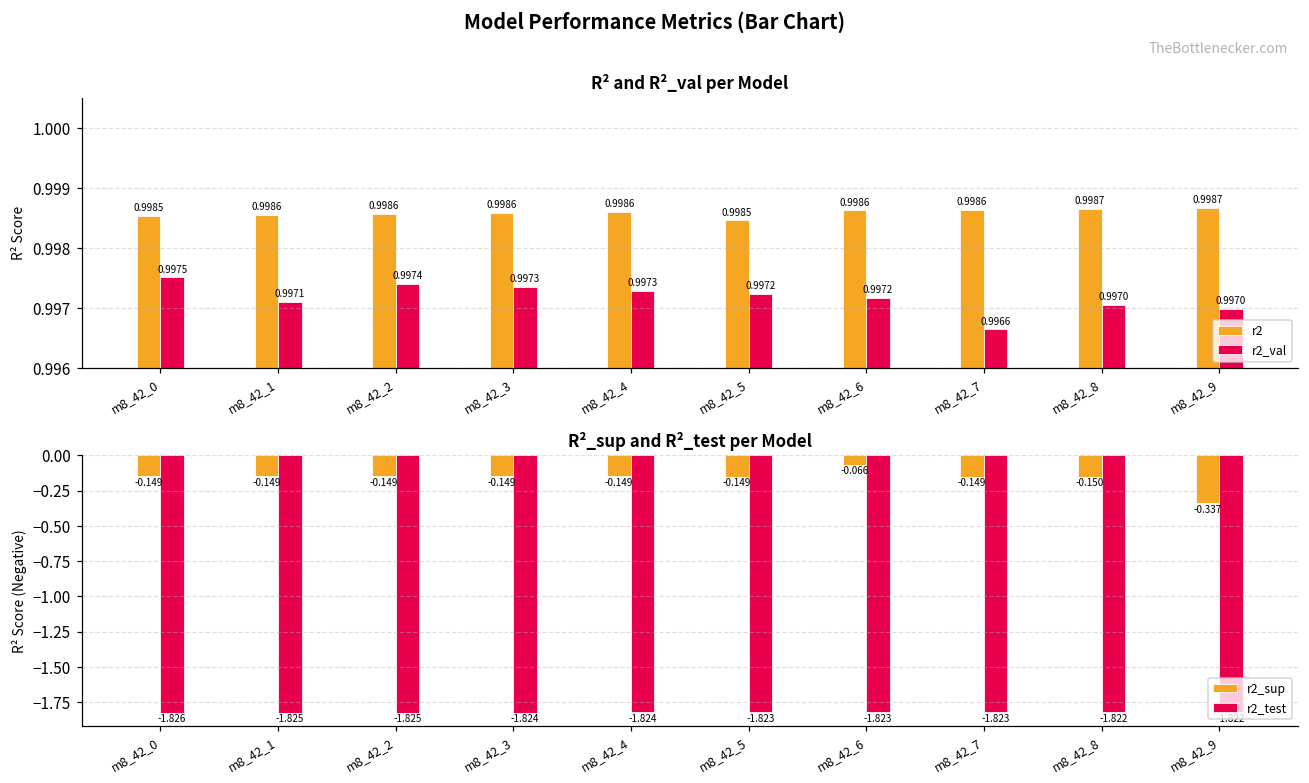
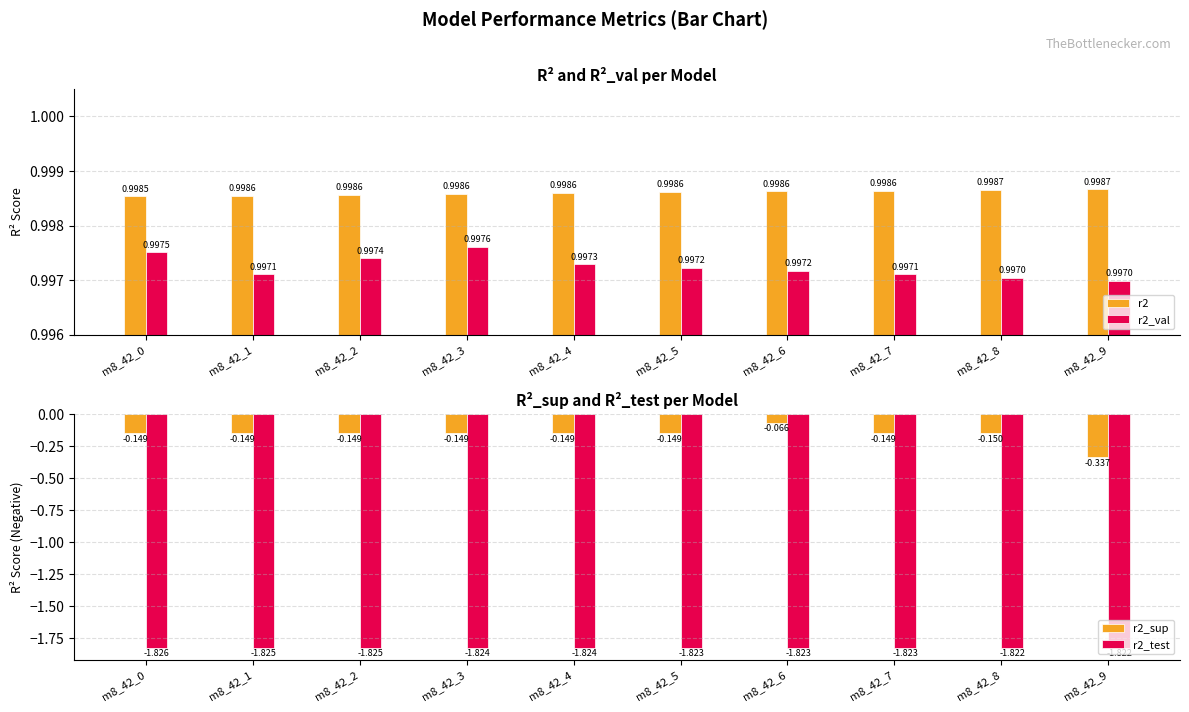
  {
    "R² and R²_val per Model": {
      "r2": {
        "m8_42_0": 0.9985,
        "m8_42_1": 0.9986,
        "m8_42_2": 0.9986,
        "m8_42_3": 0.9986,
        "m8_42_4": 0.9986,
-       "m8_42_5": 0.9985,
+       "m8_42_5": 0.9986,
        "m8_42_6": 0.9986,
        "m8_42_7": 0.9986,
        "m8_42_8": 0.9987,
        "m8_42_9": 0.9987
      },
      "r2_val": {
        "m8_42_0": 0.9975,
        "m8_42_1": 0.9971,
        "m8_42_2": 0.9974,
-       "m8_42_3": 0.9973,
+       "m8_42_3": 0.9976,
        "m8_42_4": 0.9973,
        "m8_42_5": 0.9972,
        "m8_42_6": 0.9972,
-       "m8_42_7": 0.9966,
+       "m8_42_7": 0.9971,
        "m8_42_8": 0.9970,
        "m8_42_9": 0.9970
      }
    },
    "R²_sup and R²_test per Model": {
      "r2_sup": {
        "m8_42_0": -0.149,
        "m8_42_1": -0.149,
        "m8_42_2": -0.149,
        "m8_42_3": -0.149,
        "m8_42_4": -0.149,
        "m8_42_5": -0.149,
        "m8_42_6": -0.066,
        "m8_42_7": -0.149,
        "m8_42_8": -0.150,
        "m8_42_9": -0.337
      },
      "r2_test": {
        "m8_42_0": -1.826,
        "m8_42_1": -1.825,
        "m8_42_2": -1.825,
        "m8_42_3": -1.824,
        "m8_42_4": -1.824,
        "m8_42_5": -1.823,
        "m8_42_6": -1.823,
        "m8_42_7": -1.823,
        "m8_42_8": -1.822
      }
    }
  }
